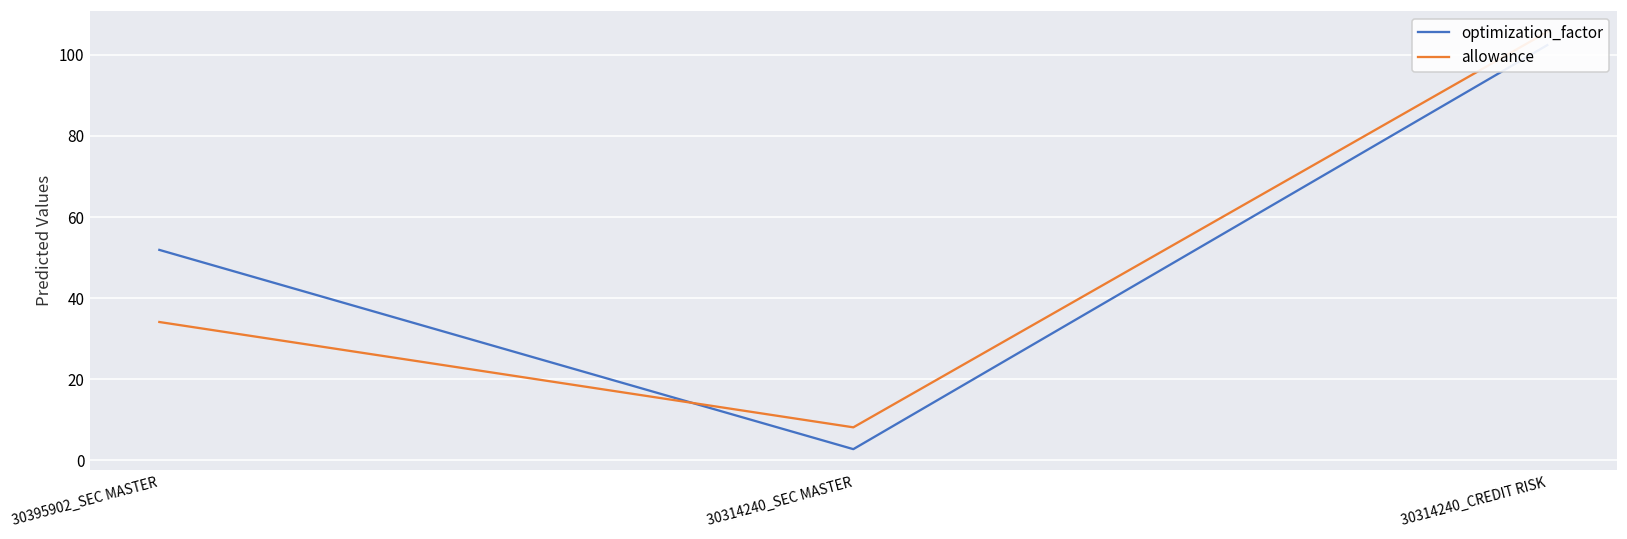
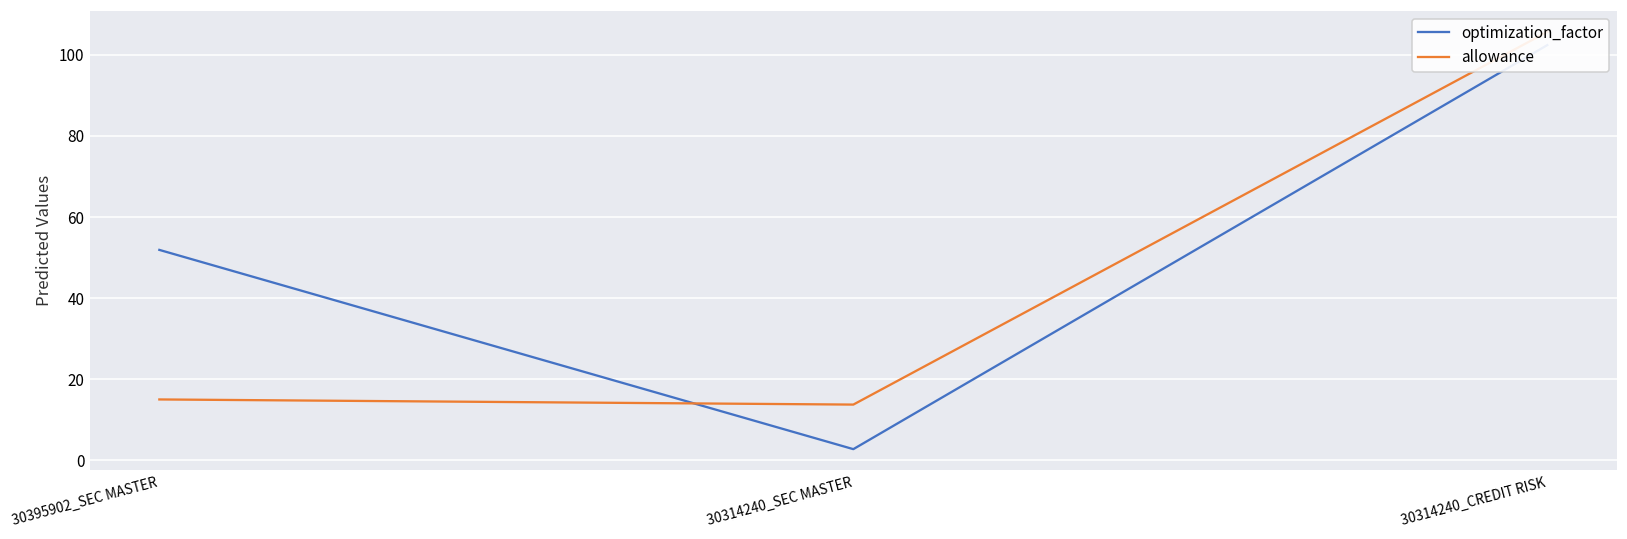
  {
    "optimization_factor": {
      "30395902_SEC MASTER": 52,
      "30314240_SEC MASTER": 3
    },
    "allowance": {
-     "30395902_SEC MASTER": 34,
-     "30314240_SEC MASTER": 8
+     "30395902_SEC MASTER": 15,
+     "30314240_SEC MASTER": 14
    }
  }
